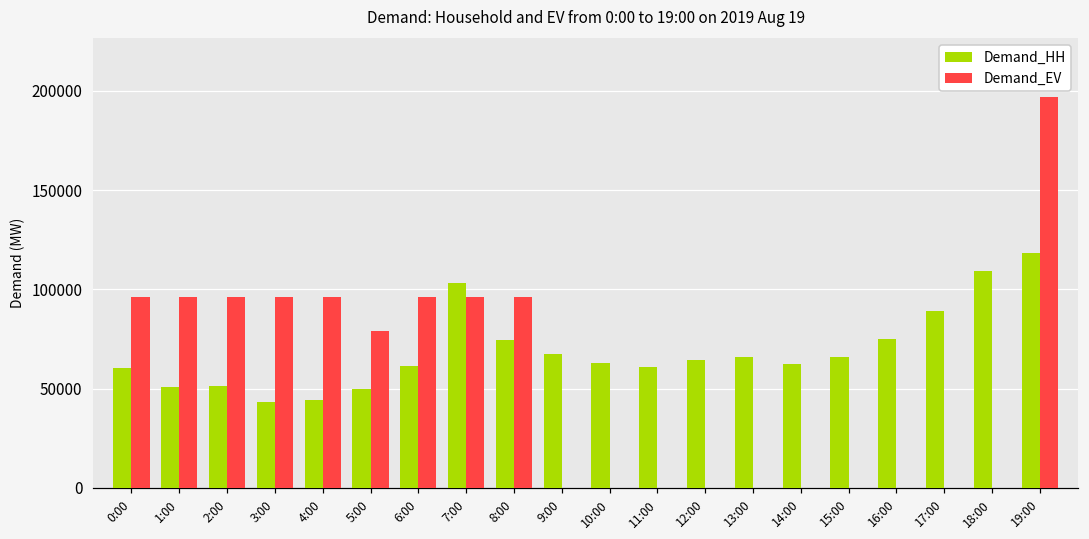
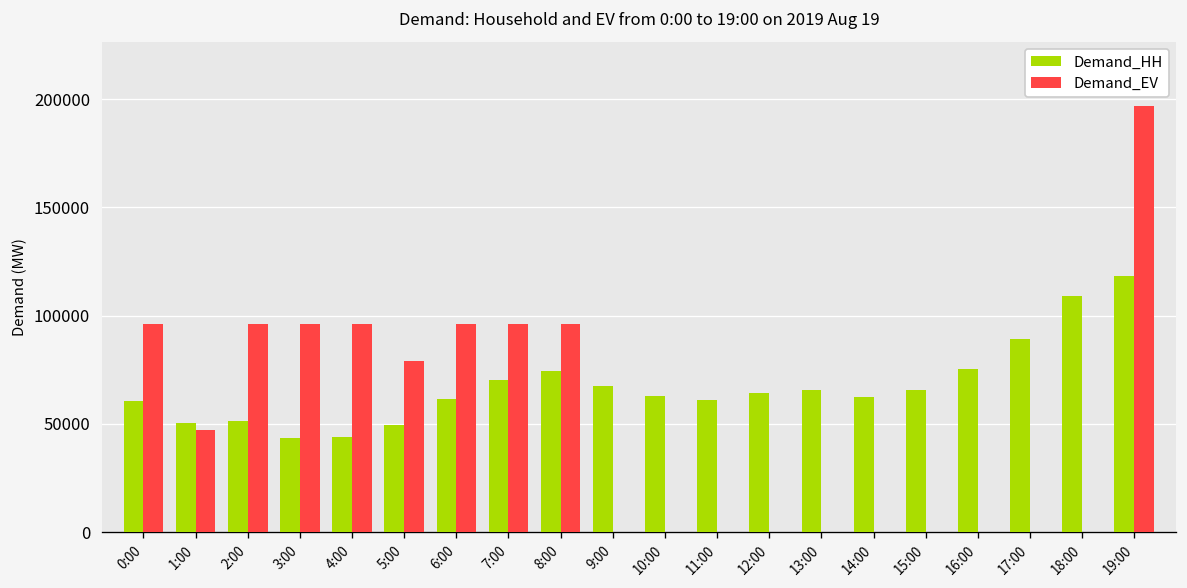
  {
    "Demand_HH": {
      "0:00": 61000,
      "1:00": 51000,
      "2:00": 51000,
      "3:00": 43000,
      "4:00": 44000,
      "5:00": 50000,
      "6:00": 62000,
-     "7:00": 103000,
+     "7:00": 71000,
      "8:00": 74000,
      "9:00": 67000,
      "10:00": 63000,
      "11:00": 61000,
      "12:00": 64000,
      "13:00": 66000,
      "14:00": 63000,
      "15:00": 66000,
      "16:00": 75000,
      "17:00": 89000,
      "18:00": 109000,
      "19:00": 118000
    },
    "Demand_EV": {
      "0:00": 96000,
-     "1:00": 96000,
+     "1:00": 47000,
      "2:00": 96000,
      "3:00": 96000,
      "4:00": 96000,
      "5:00": 79000,
      "6:00": 96000,
      "7:00": 96000,
      "8:00": 96000,
      "9:00": 0,
      "10:00": 0,
      "11:00": 0,
      "12:00": 0,
      "13:00": 0,
      "14:00": 0,
      "15:00": 0,
      "16:00": 0,
      "17:00": 0,
      "18:00": 0,
      "19:00": 197000
    }
  }
